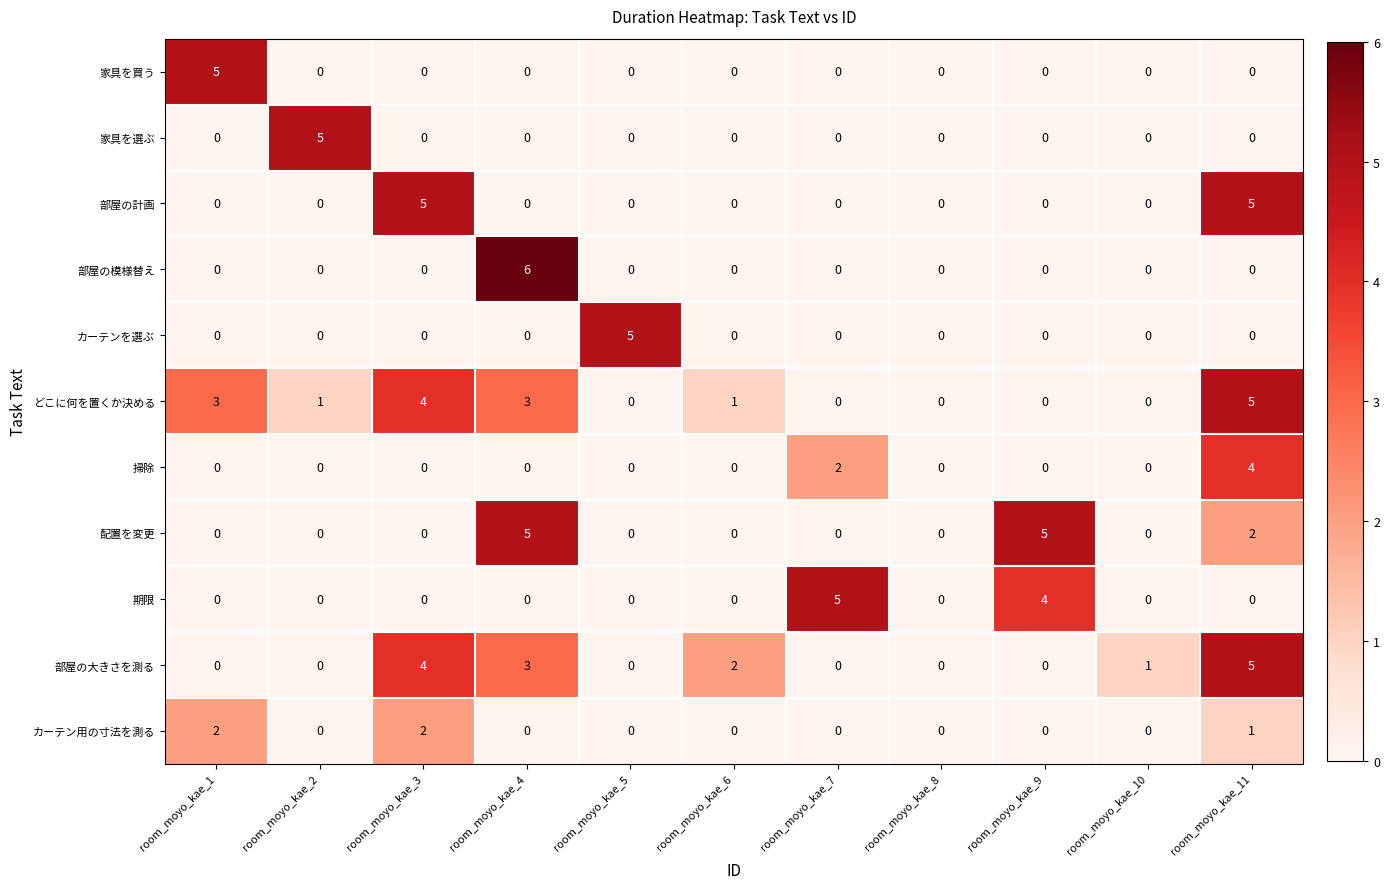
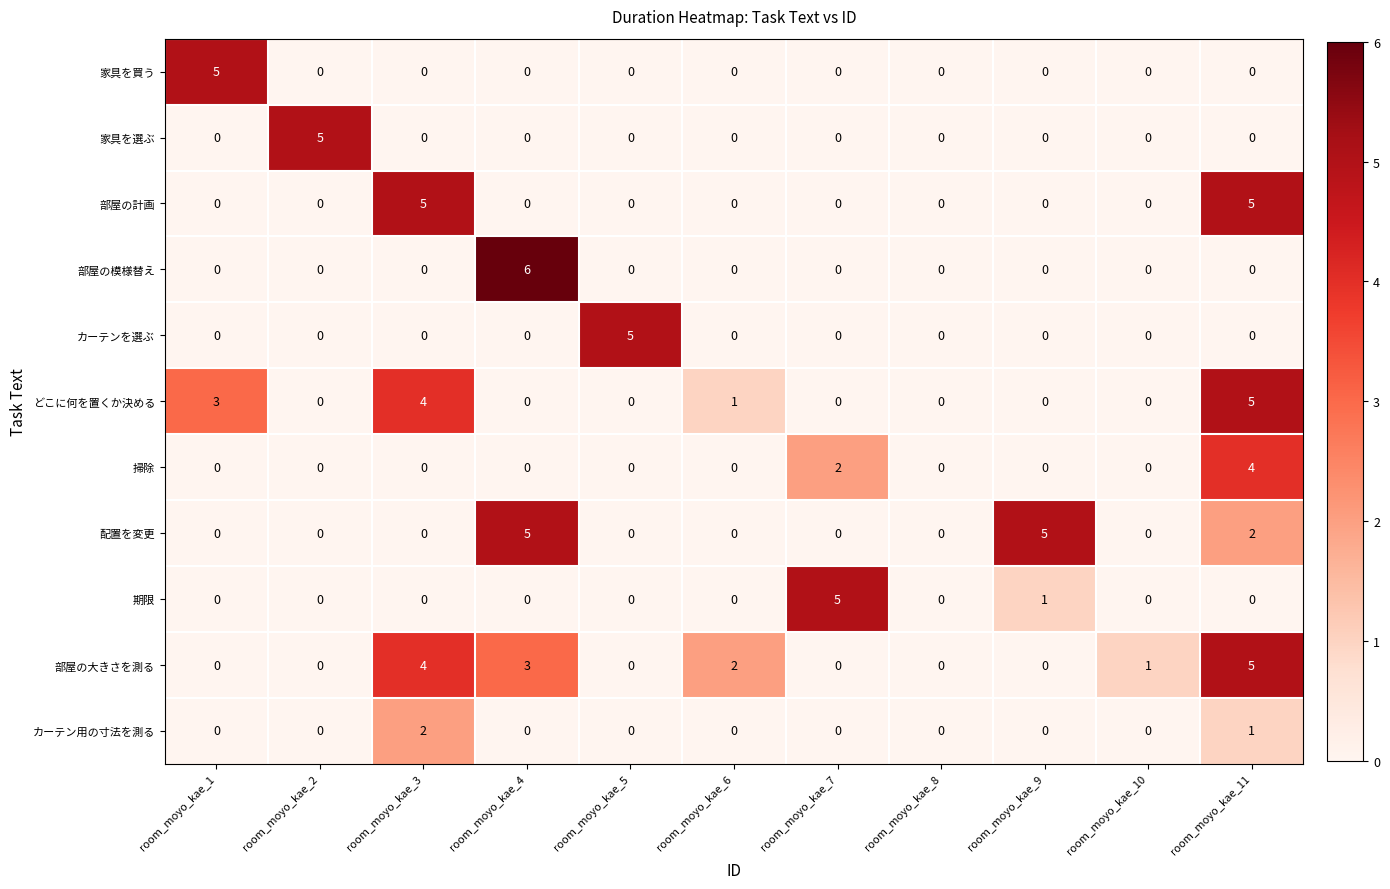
  {
    "家具を買う": {
      "room_moyo_kae_1": 5,
      "room_moyo_kae_2": 0,
      "room_moyo_kae_3": 0,
      "room_moyo_kae_4": 0,
      "room_moyo_kae_5": 0,
      "room_moyo_kae_6": 0,
      "room_moyo_kae_7": 0,
      "room_moyo_kae_8": 0,
      "room_moyo_kae_9": 0,
      "room_moyo_kae_10": 0,
      "room_moyo_kae_11": 0
    },
    "家具を選ぶ": {
      "room_moyo_kae_1": 0,
      "room_moyo_kae_2": 5,
      "room_moyo_kae_3": 0,
      "room_moyo_kae_4": 0,
      "room_moyo_kae_5": 0,
      "room_moyo_kae_6": 0,
      "room_moyo_kae_7": 0,
      "room_moyo_kae_8": 0,
      "room_moyo_kae_9": 0,
      "room_moyo_kae_10": 0,
      "room_moyo_kae_11": 0
    },
    "部屋の計画": {
      "room_moyo_kae_1": 0,
      "room_moyo_kae_2": 0,
      "room_moyo_kae_3": 5,
      "room_moyo_kae_4": 0,
      "room_moyo_kae_5": 0,
      "room_moyo_kae_6": 0,
      "room_moyo_kae_7": 0,
      "room_moyo_kae_8": 0,
      "room_moyo_kae_9": 0,
      "room_moyo_kae_10": 0,
      "room_moyo_kae_11": 5
    },
    "部屋の模様替え": {
      "room_moyo_kae_1": 0,
      "room_moyo_kae_2": 0,
      "room_moyo_kae_3": 0,
      "room_moyo_kae_4": 6,
      "room_moyo_kae_5": 0,
      "room_moyo_kae_6": 0,
      "room_moyo_kae_7": 0,
      "room_moyo_kae_8": 0,
      "room_moyo_kae_9": 0,
      "room_moyo_kae_10": 0,
      "room_moyo_kae_11": 0
    },
    "カーテンを選ぶ": {
      "room_moyo_kae_1": 0,
      "room_moyo_kae_2": 0,
      "room_moyo_kae_3": 0,
      "room_moyo_kae_4": 0,
      "room_moyo_kae_5": 5,
      "room_moyo_kae_6": 0,
      "room_moyo_kae_7": 0,
      "room_moyo_kae_8": 0,
      "room_moyo_kae_9": 0,
      "room_moyo_kae_10": 0,
      "room_moyo_kae_11": 0
    },
    "どこに何を置くか決める": {
      "room_moyo_kae_1": 3,
-     "room_moyo_kae_2": 1,
+     "room_moyo_kae_2": 0,
      "room_moyo_kae_3": 4,
-     "room_moyo_kae_4": 3,
+     "room_moyo_kae_4": 0,
      "room_moyo_kae_5": 0,
      "room_moyo_kae_6": 1,
      "room_moyo_kae_7": 0,
      "room_moyo_kae_8": 0,
      "room_moyo_kae_9": 0,
      "room_moyo_kae_10": 0,
      "room_moyo_kae_11": 5
    },
    "掃除": {
      "room_moyo_kae_1": 0,
      "room_moyo_kae_2": 0,
      "room_moyo_kae_3": 0,
      "room_moyo_kae_4": 0,
      "room_moyo_kae_5": 0,
      "room_moyo_kae_6": 0,
      "room_moyo_kae_7": 2,
      "room_moyo_kae_8": 0,
      "room_moyo_kae_9": 0,
      "room_moyo_kae_10": 0,
      "room_moyo_kae_11": 4
    },
    "配置を変更": {
      "room_moyo_kae_1": 0,
      "room_moyo_kae_2": 0,
      "room_moyo_kae_3": 0,
      "room_moyo_kae_4": 5,
      "room_moyo_kae_5": 0,
      "room_moyo_kae_6": 0,
      "room_moyo_kae_7": 0,
      "room_moyo_kae_8": 0,
      "room_moyo_kae_9": 5,
      "room_moyo_kae_10": 0,
      "room_moyo_kae_11": 2
    },
    "期限": {
      "room_moyo_kae_1": 0,
      "room_moyo_kae_2": 0,
      "room_moyo_kae_3": 0,
      "room_moyo_kae_4": 0,
      "room_moyo_kae_5": 0,
      "room_moyo_kae_6": 0,
      "room_moyo_kae_7": 5,
      "room_moyo_kae_8": 0,
-     "room_moyo_kae_9": 4,
+     "room_moyo_kae_9": 1,
      "room_moyo_kae_10": 0,
      "room_moyo_kae_11": 0
    },
    "部屋の大きさを測る": {
      "room_moyo_kae_1": 0,
      "room_moyo_kae_2": 0,
      "room_moyo_kae_3": 4,
      "room_moyo_kae_4": 3,
      "room_moyo_kae_5": 0,
      "room_moyo_kae_6": 2,
      "room_moyo_kae_7": 0,
      "room_moyo_kae_8": 0,
      "room_moyo_kae_9": 0,
      "room_moyo_kae_10": 1,
      "room_moyo_kae_11": 5
    },
    "カーテン用の寸法を測る": {
-     "room_moyo_kae_1": 2,
+     "room_moyo_kae_1": 0,
      "room_moyo_kae_2": 0,
      "room_moyo_kae_3": 2,
      "room_moyo_kae_4": 0,
      "room_moyo_kae_5": 0,
      "room_moyo_kae_6": 0,
      "room_moyo_kae_7": 0,
      "room_moyo_kae_8": 0,
      "room_moyo_kae_9": 0,
      "room_moyo_kae_10": 0,
      "room_moyo_kae_11": 1
    }
  }
